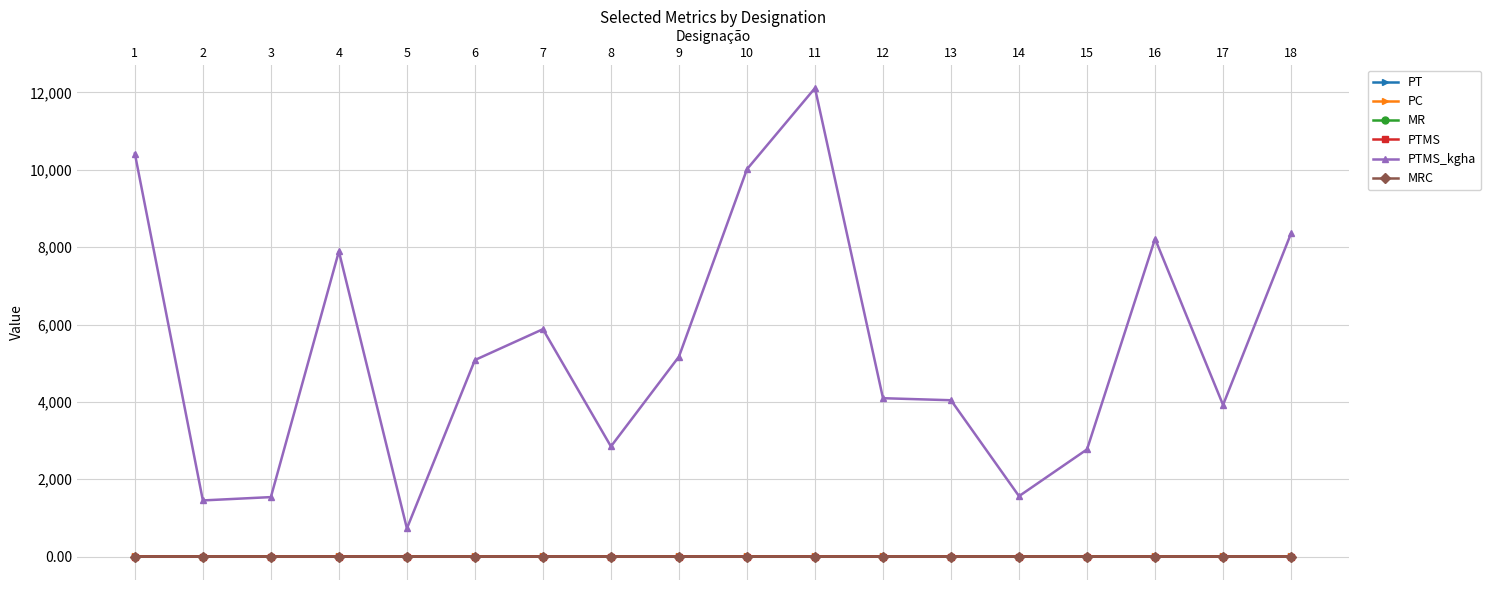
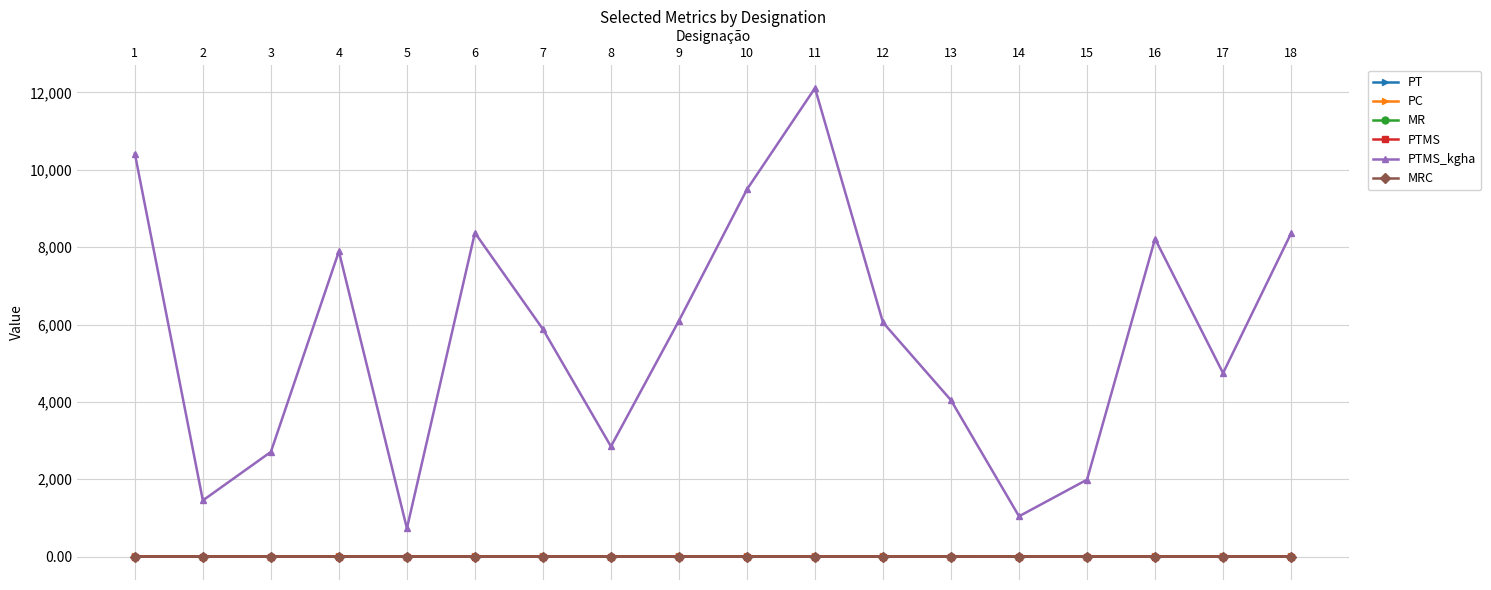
  {
    "PTMS_kgha": {
      "1": "10,400",
      "2": "1,500",
-     "3": "1,500",
+     "3": "2,700",
      "4": "7,900",
      "5": "700",
-     "6": "5,100",
+     "6": "8,400",
      "7": "5,900",
      "8": "2,800",
-     "9": "5,200",
-     "10": "10,000",
+     "9": "6,100",
+     "10": "9,500",
      "11": "12,100",
-     "12": "4,100",
+     "12": "6,100",
      "13": "4,000",
-     "14": "1,600",
-     "15": "2,800",
+     "14": "1,000",
+     "15": "2,000",
      "16": "8,200",
-     "17": "3,900",
+     "17": "4,700",
      "18": "8,400"
    }
  }
